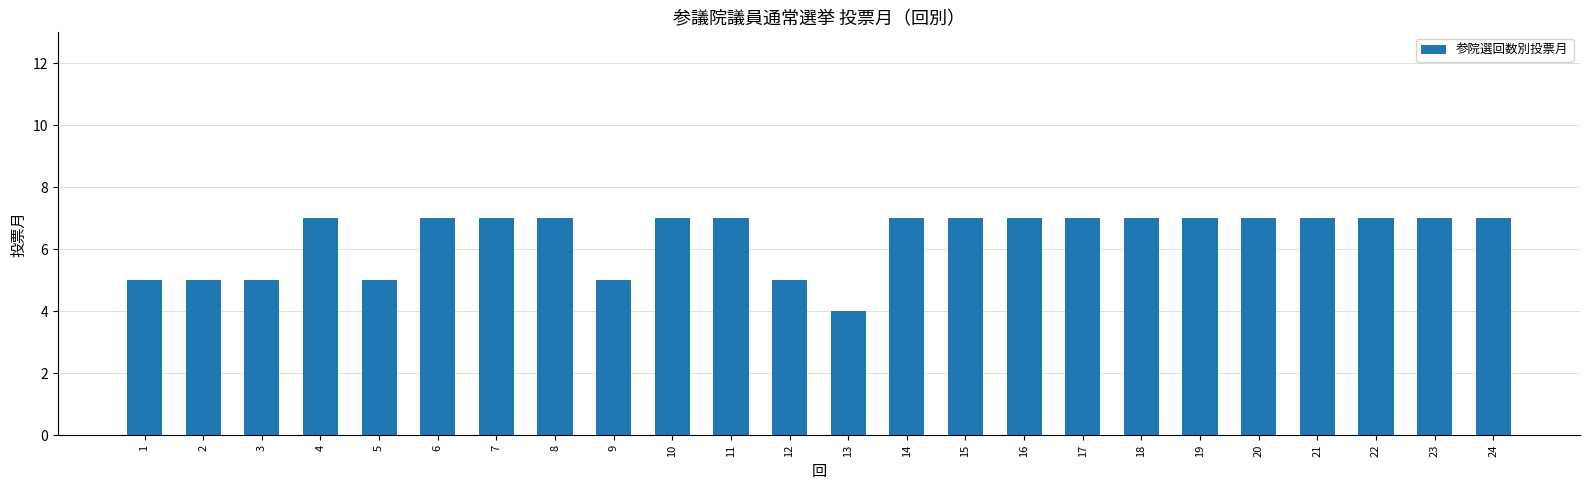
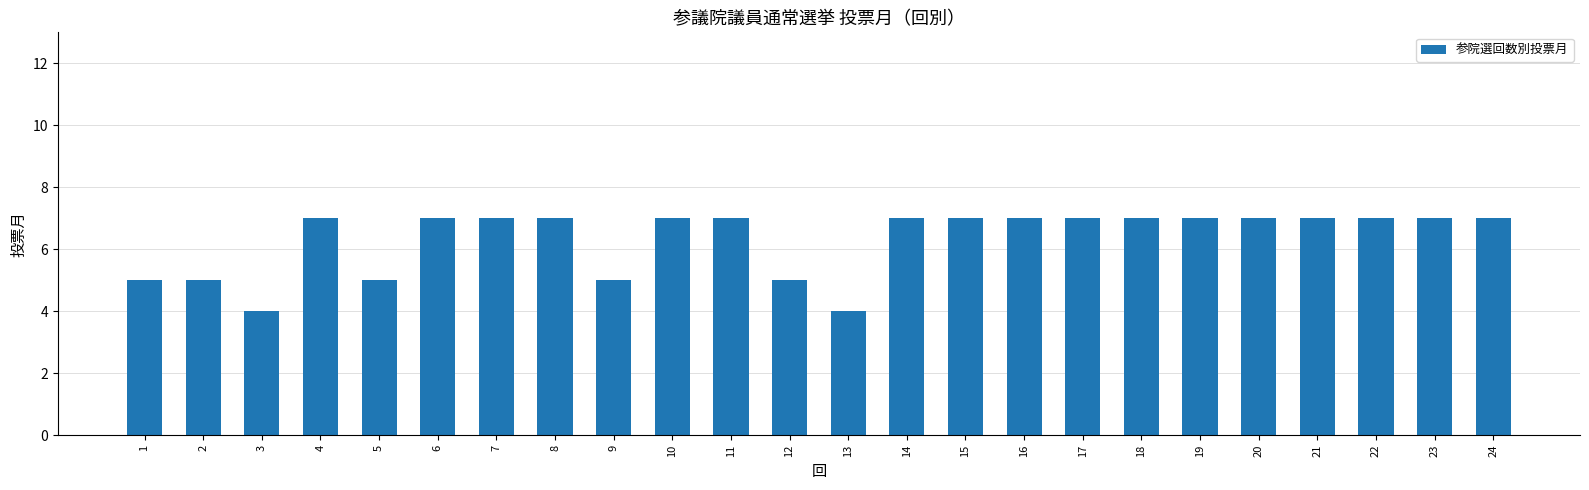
  {
    "1": 5,
    "2": 5,
-   "3": 5,
+   "3": 4,
    "4": 7,
    "5": 5,
    "6": 7,
    "7": 7,
    "8": 7,
    "9": 5,
    "10": 7,
    "11": 7,
    "12": 5,
    "13": 4,
    "14": 7,
    "15": 7,
    "16": 7,
    "17": 7,
    "18": 7,
    "19": 7,
    "20": 7,
    "21": 7,
    "22": 7,
    "23": 7,
    "24": 7
  }
